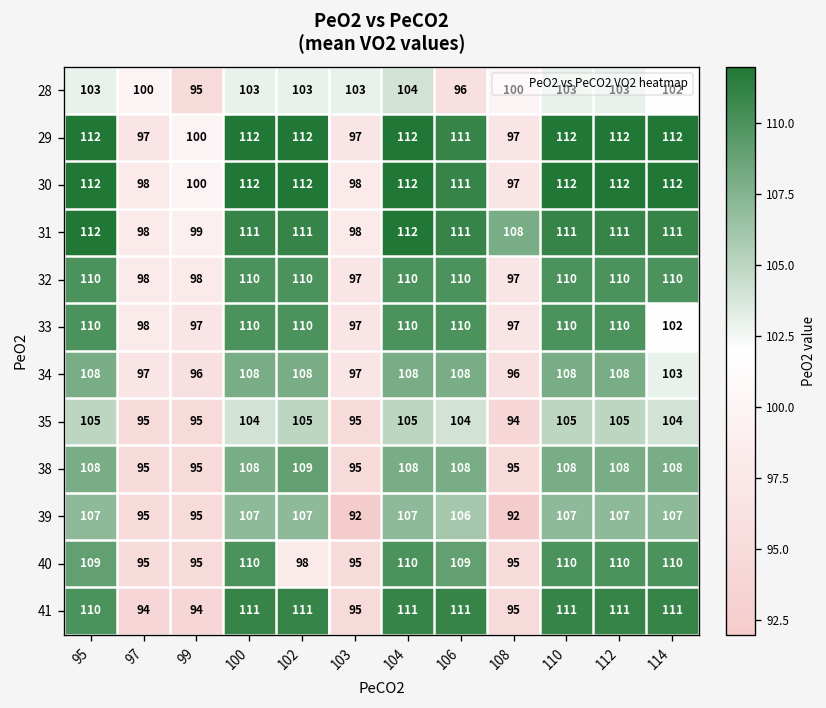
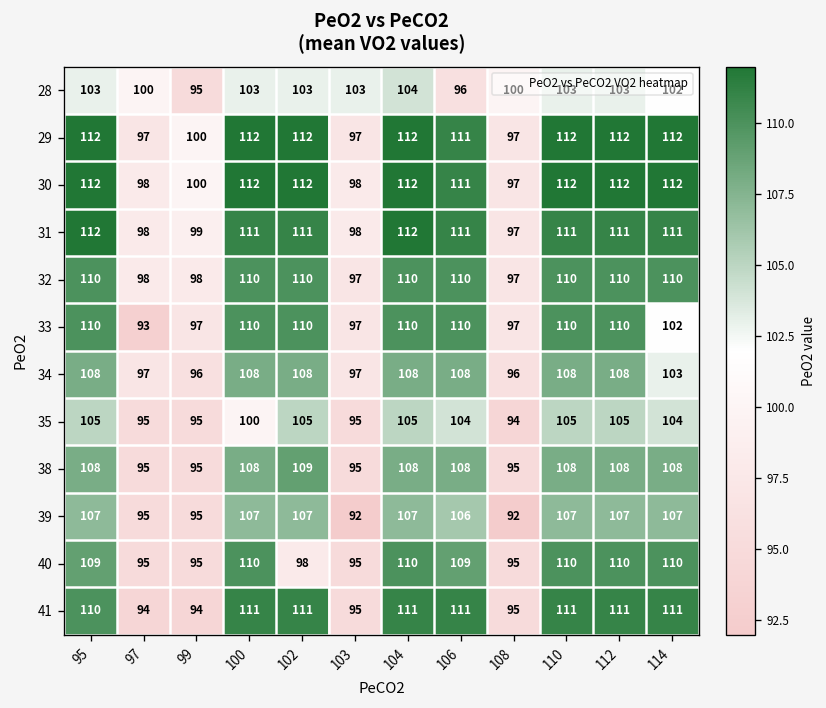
  {
    "28": {
      "95": 103,
      "97": 100,
      "99": 95,
      "100": 103,
      "102": 103,
      "103": 103,
      "104": 104,
      "106": 96
    },
    "29": {
      "95": 112,
      "97": 97,
      "99": 100,
      "100": 112,
      "102": 112,
      "103": 97,
      "104": 112,
      "106": 111,
      "108": 97,
      "110": 112,
      "112": 112,
      "114": 112
    },
    "30": {
      "95": 112,
      "97": 98,
      "99": 100,
      "100": 112,
      "102": 112,
      "103": 98,
      "104": 112,
      "106": 111,
      "108": 97,
      "110": 112,
      "112": 112,
      "114": 112
    },
    "31": {
      "95": 112,
      "97": 98,
      "99": 99,
      "100": 111,
      "102": 111,
      "103": 98,
      "104": 112,
      "106": 111,
-     "108": 108,
+     "108": 97,
      "110": 111,
      "112": 111,
      "114": 111
    },
    "32": {
      "95": 110,
      "97": 98,
      "99": 98,
      "100": 110,
      "102": 110,
      "103": 97,
      "104": 110,
      "106": 110,
      "108": 97,
      "110": 110,
      "112": 110,
      "114": 110
    },
    "33": {
      "95": 110,
-     "97": 98,
+     "97": 93,
      "99": 97,
      "100": 110,
      "102": 110,
      "103": 97,
      "104": 110,
      "106": 110,
      "108": 97,
      "110": 110,
      "112": 110,
      "114": 102
    },
    "34": {
      "95": 108,
      "97": 97,
      "99": 96,
      "100": 108,
      "102": 108,
      "103": 97,
      "104": 108,
      "106": 108,
      "108": 96,
      "110": 108,
      "112": 108,
      "114": 103
    },
    "35": {
      "95": 105,
      "97": 95,
      "99": 95,
-     "100": 104,
+     "100": 100,
      "102": 105,
      "103": 95,
      "104": 105,
      "106": 104,
      "108": 94,
      "110": 105,
      "112": 105,
      "114": 104
    },
    "38": {
      "95": 108,
      "97": 95,
      "99": 95,
      "100": 108,
      "102": 109,
      "103": 95,
      "104": 108,
      "106": 108,
      "108": 95,
      "110": 108,
      "112": 108,
      "114": 108
    },
    "39": {
      "95": 107,
      "97": 95,
      "99": 95,
      "100": 107,
      "102": 107,
      "103": 92,
      "104": 107,
      "106": 106,
      "108": 92,
      "110": 107,
      "112": 107,
      "114": 107
    },
    "40": {
      "95": 109,
      "97": 95,
      "99": 95,
      "100": 110,
      "102": 98,
      "103": 95,
      "104": 110,
      "106": 109,
      "108": 95,
      "110": 110,
      "112": 110,
      "114": 110
    },
    "41": {
      "95": 110,
      "97": 94,
      "99": 94,
      "100": 111,
      "102": 111,
      "103": 95,
      "104": 111,
      "106": 111,
      "108": 95,
      "110": 111,
      "112": 111,
      "114": 111
    }
  }
